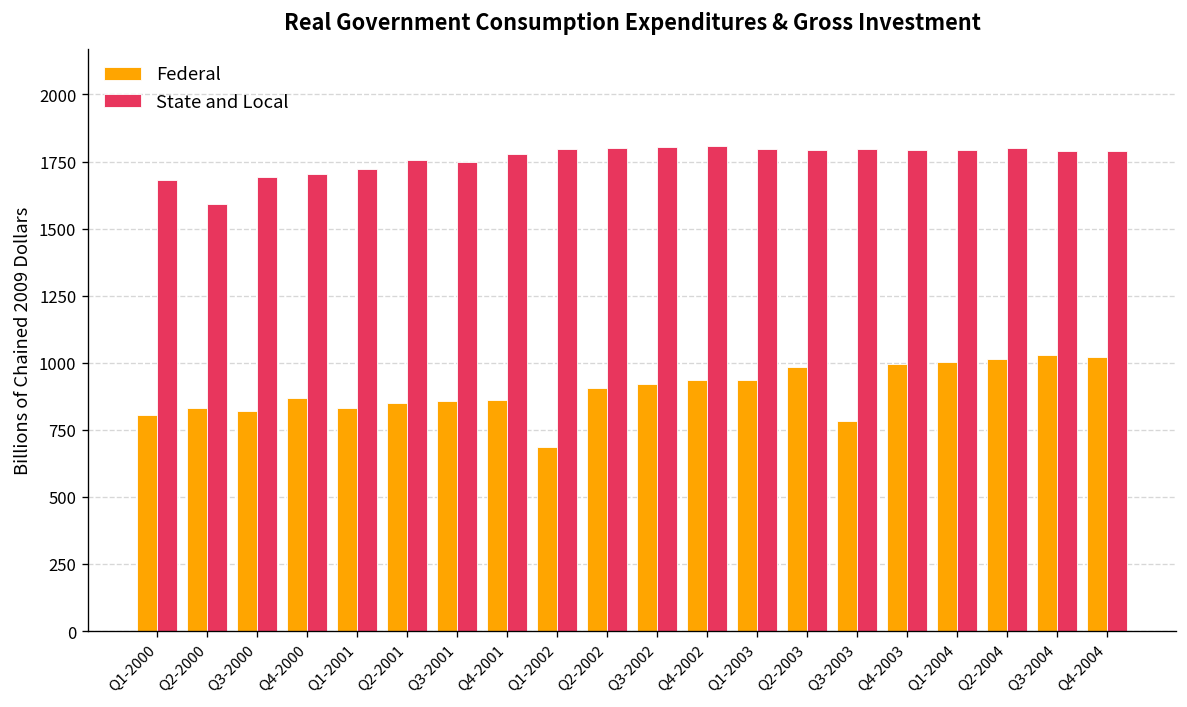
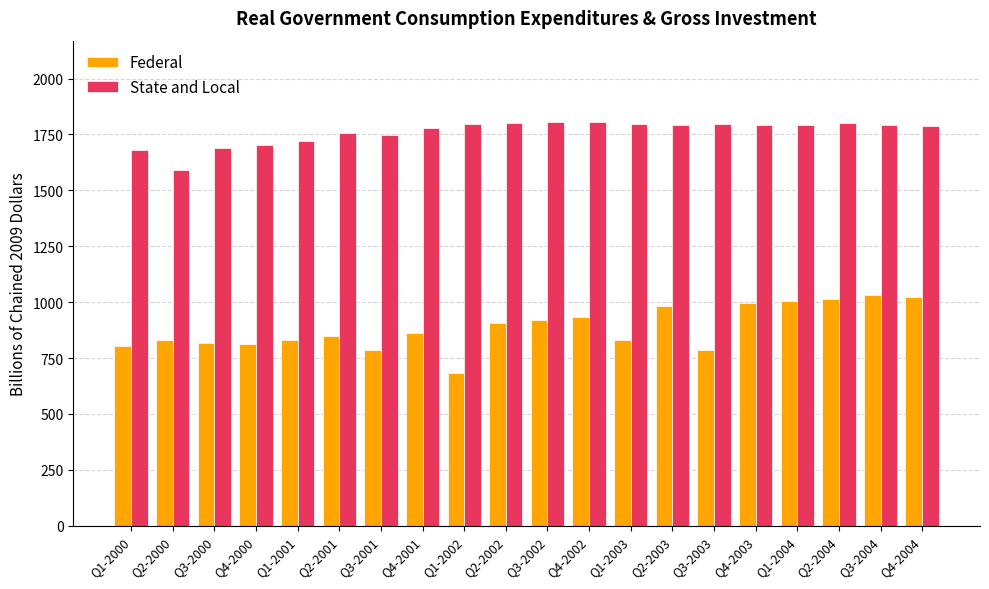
  {
    "Federal": {
      "Q1-2000": 800,
      "Q2-2000": 830,
      "Q3-2000": 820,
-     "Q4-2000": 870,
+     "Q4-2000": 810,
      "Q1-2001": 830,
      "Q2-2001": 850,
-     "Q3-2001": 860,
+     "Q3-2001": 780,
      "Q4-2001": 860,
      "Q1-2002": 690,
      "Q2-2002": 900,
      "Q3-2002": 920,
      "Q4-2002": 940,
-     "Q1-2003": 940,
+     "Q1-2003": 830,
      "Q2-2003": 980,
      "Q3-2003": 780,
      "Q4-2003": 1000,
      "Q1-2004": 1000,
      "Q2-2004": 1010,
      "Q3-2004": 1030,
      "Q4-2004": 1020
    },
    "State and Local": {
      "Q1-2000": 1680,
      "Q2-2000": 1590,
      "Q3-2000": 1690,
      "Q4-2000": 1700,
      "Q1-2001": 1720,
      "Q2-2001": 1760,
      "Q3-2001": 1750,
      "Q4-2001": 1780,
      "Q1-2002": 1800,
      "Q2-2002": 1800,
      "Q3-2002": 1810,
      "Q4-2002": 1810,
      "Q1-2003": 1800,
      "Q2-2003": 1790,
      "Q3-2003": 1800,
      "Q4-2003": 1790,
      "Q1-2004": 1790,
      "Q2-2004": 1800,
      "Q3-2004": 1790,
      "Q4-2004": 1790
    }
  }
